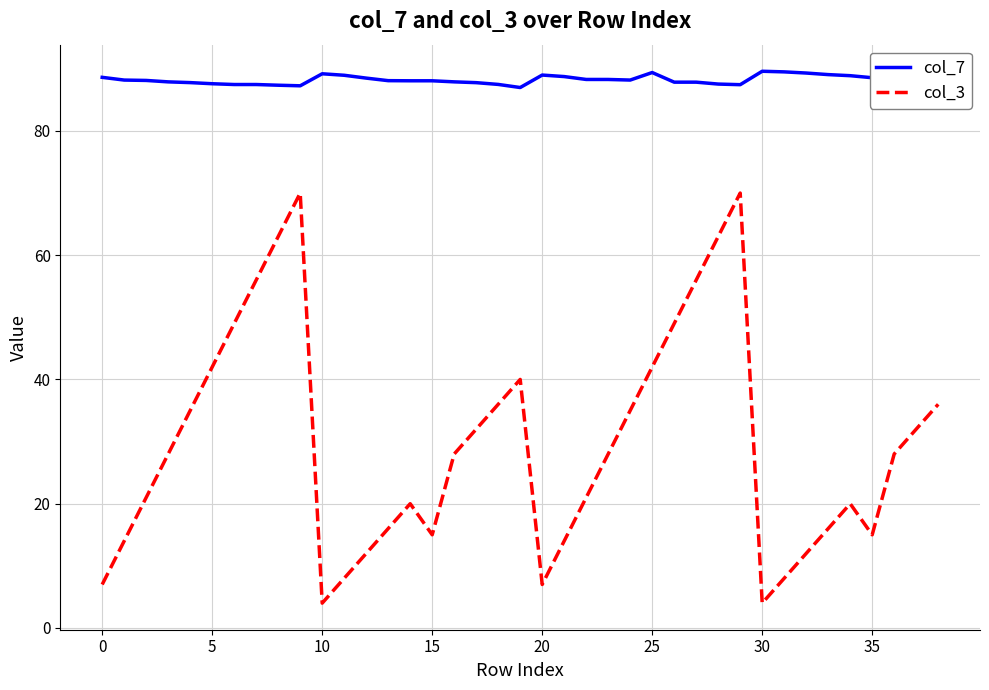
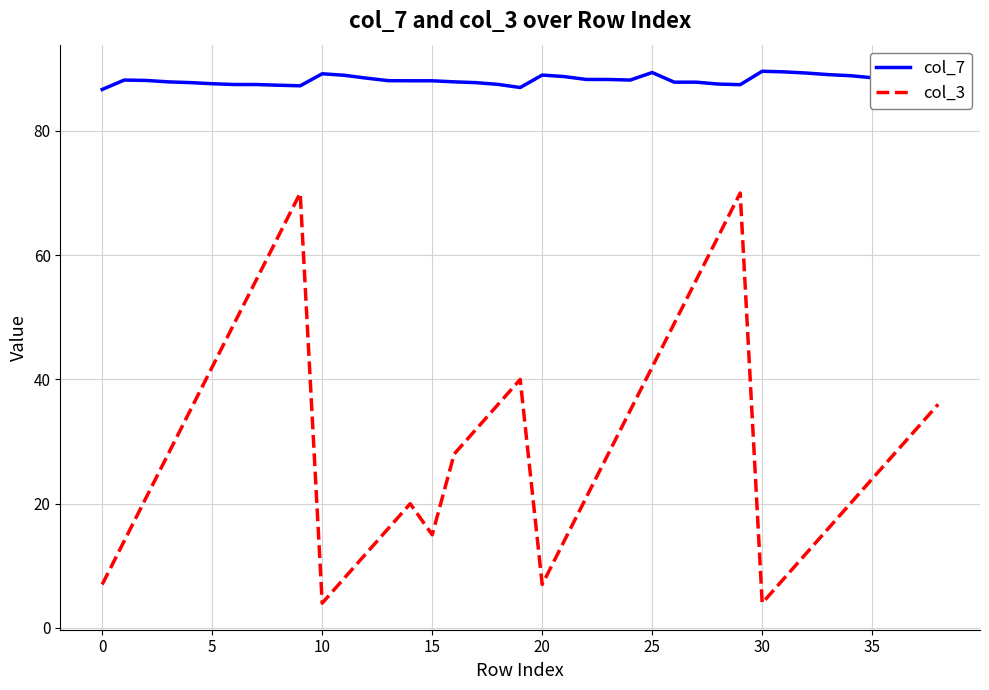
  {
    "col_7": {
-     "0": 89,
+     "0": 87,
      "5": 88,
      "10": 89,
      "15": 88,
      "20": 89,
      "25": 89,
      "30": 90
    },
    "col_3": {
      "0": 7,
      "5": 42,
      "10": 4,
      "15": 15,
      "20": 7,
      "25": 42,
      "30": 4,
-     "35": 15
+     "35": 24
    }
  }
